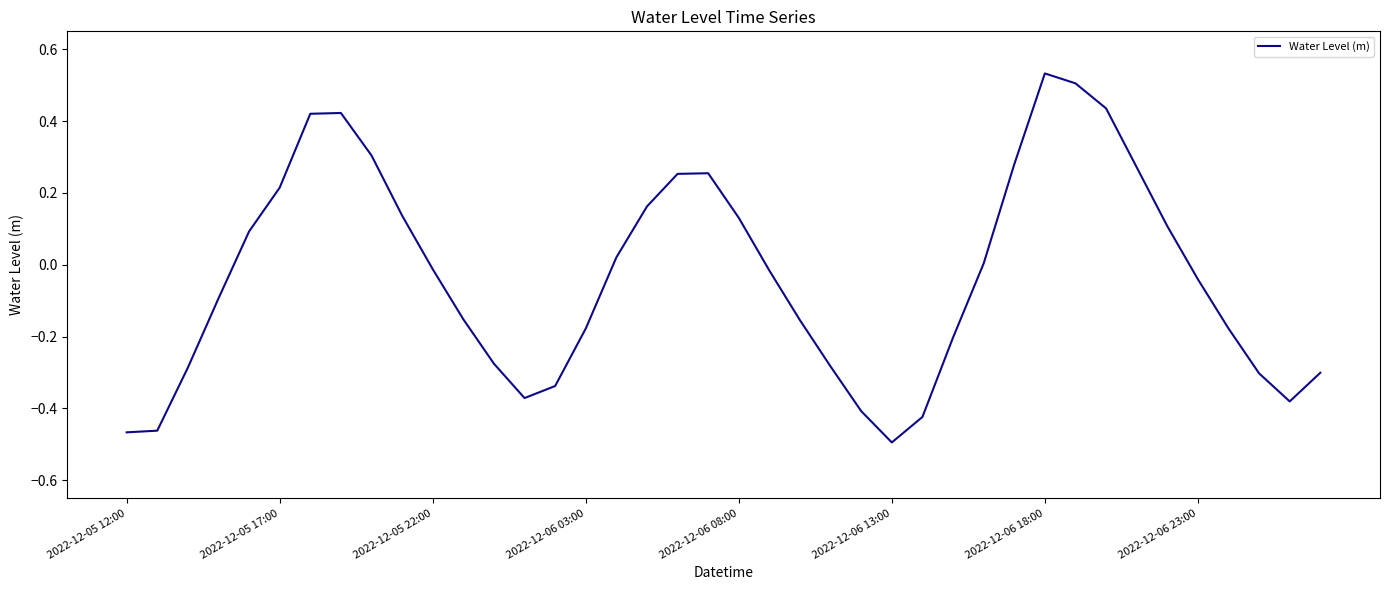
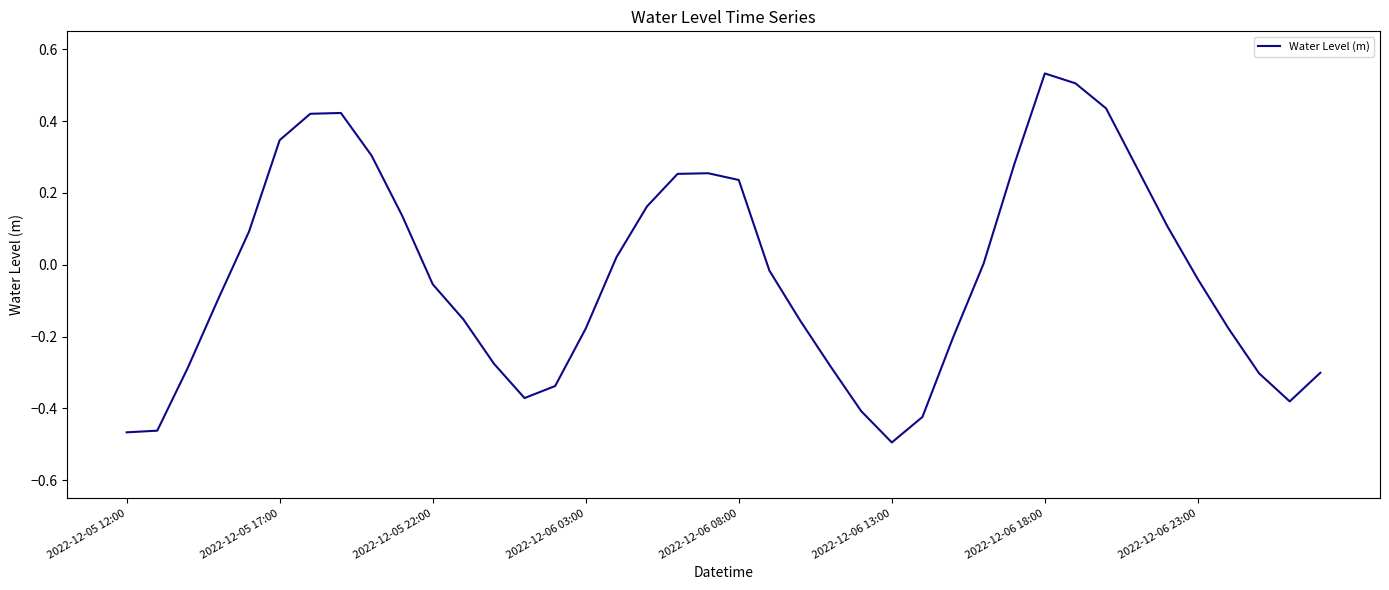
  {
    "2022-12-05 12:00": -0.47,
-   "2022-12-05 17:00": 0.21,
-   "2022-12-05 22:00": -0.01,
+   "2022-12-05 17:00": 0.35,
+   "2022-12-05 22:00": -0.05,
    "2022-12-06 03:00": -0.18,
-   "2022-12-06 08:00": 0.13,
+   "2022-12-06 08:00": 0.24,
    "2022-12-06 13:00": -0.49,
    "2022-12-06 18:00": 0.53,
    "2022-12-06 23:00": -0.04
  }
